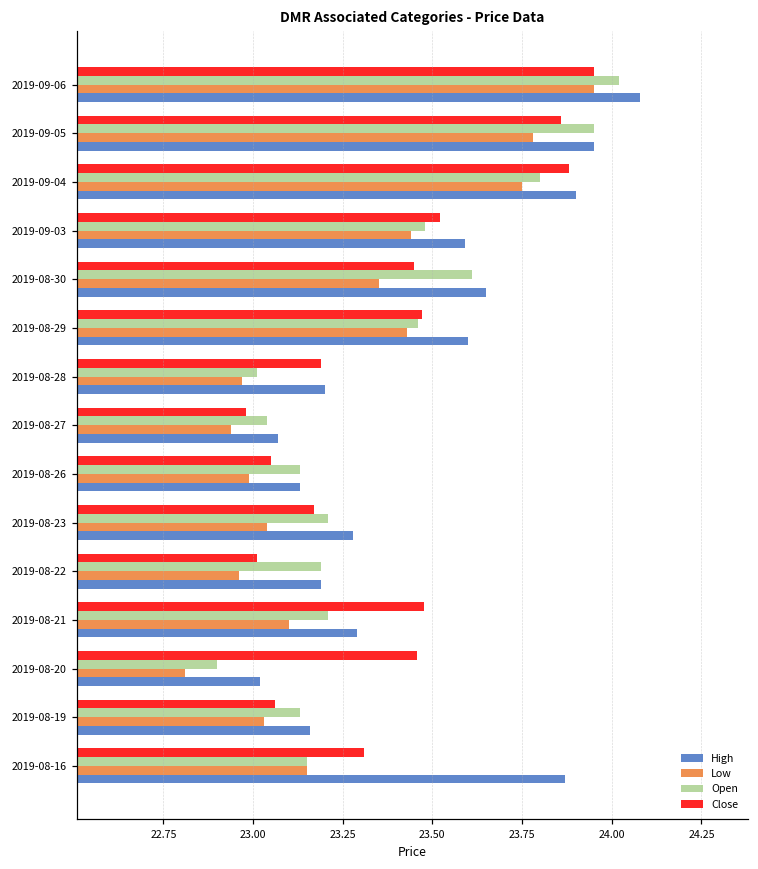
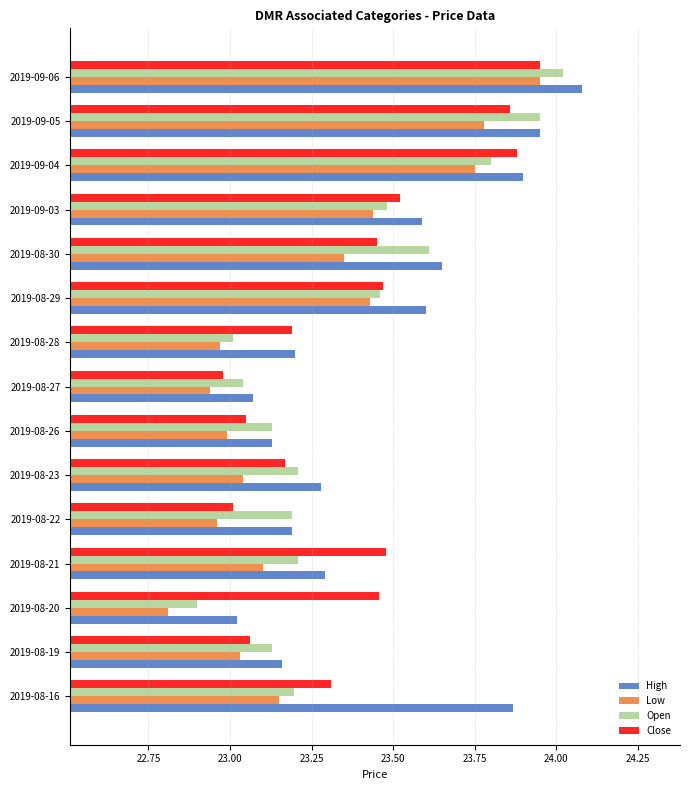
  {
    "High": {
      "2019-09-06": 24.08,
      "2019-09-05": 23.95,
      "2019-09-04": 23.90,
      "2019-09-03": 23.59,
      "2019-08-30": 23.65,
      "2019-08-29": 23.60,
      "2019-08-28": 23.20,
      "2019-08-27": 23.07,
      "2019-08-26": 23.13,
      "2019-08-23": 23.28,
      "2019-08-22": 23.19,
      "2019-08-21": 23.29,
      "2019-08-20": 23.02,
      "2019-08-19": 23.16,
      "2019-08-16": 23.87
    },
    "Low": {
      "2019-09-06": 23.95,
      "2019-09-05": 23.78,
      "2019-09-04": 23.75,
      "2019-09-03": 23.44,
      "2019-08-30": 23.35,
      "2019-08-29": 23.43,
      "2019-08-28": 22.97,
      "2019-08-27": 22.94,
      "2019-08-26": 22.99,
      "2019-08-23": 23.04,
      "2019-08-22": 22.96,
      "2019-08-21": 23.10,
      "2019-08-20": 22.81,
      "2019-08-19": 23.03,
      "2019-08-16": 23.15
    },
    "Open": {
      "2019-09-06": 24.02,
      "2019-09-05": 23.95,
      "2019-09-04": 23.80,
      "2019-09-03": 23.48,
      "2019-08-30": 23.61,
      "2019-08-29": 23.46,
      "2019-08-28": 23.01,
      "2019-08-27": 23.04,
      "2019-08-26": 23.13,
      "2019-08-23": 23.21,
      "2019-08-22": 23.19,
      "2019-08-21": 23.21,
      "2019-08-20": 22.90,
      "2019-08-19": 23.13,
-     "2019-08-16": 23.15
+     "2019-08-16": 23.20
    },
    "Close": {
      "2019-09-06": 23.95,
      "2019-09-05": 23.86,
      "2019-09-04": 23.88,
      "2019-09-03": 23.52,
      "2019-08-30": 23.45,
      "2019-08-29": 23.47,
      "2019-08-28": 23.19,
      "2019-08-27": 22.98,
      "2019-08-26": 23.05,
      "2019-08-23": 23.17,
      "2019-08-22": 23.01,
      "2019-08-21": 23.48,
      "2019-08-20": 23.46,
      "2019-08-19": 23.06,
      "2019-08-16": 23.31
    }
  }
